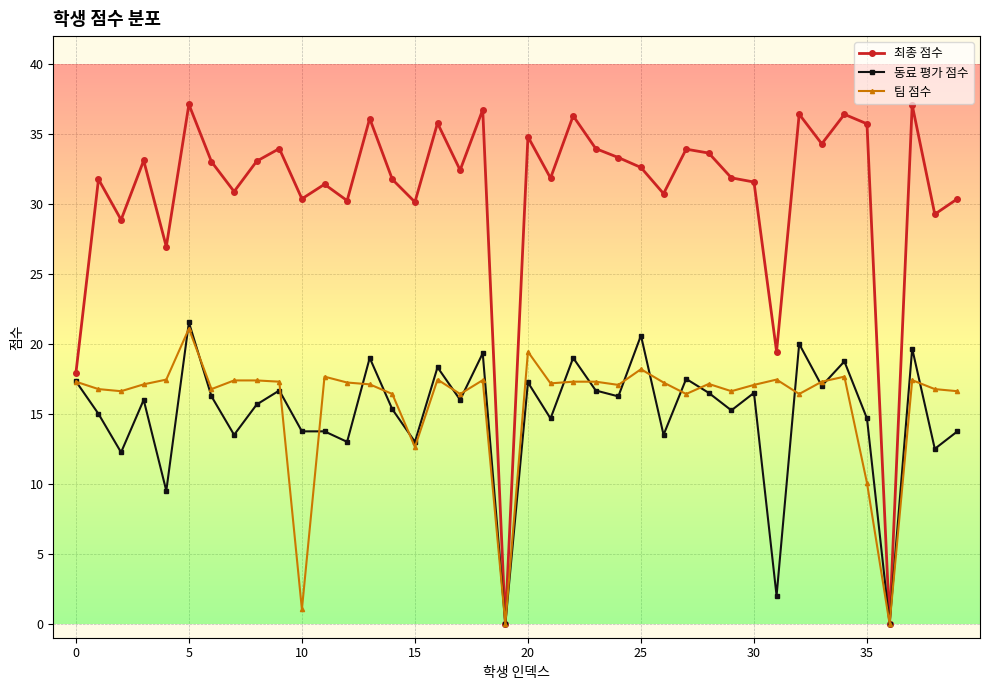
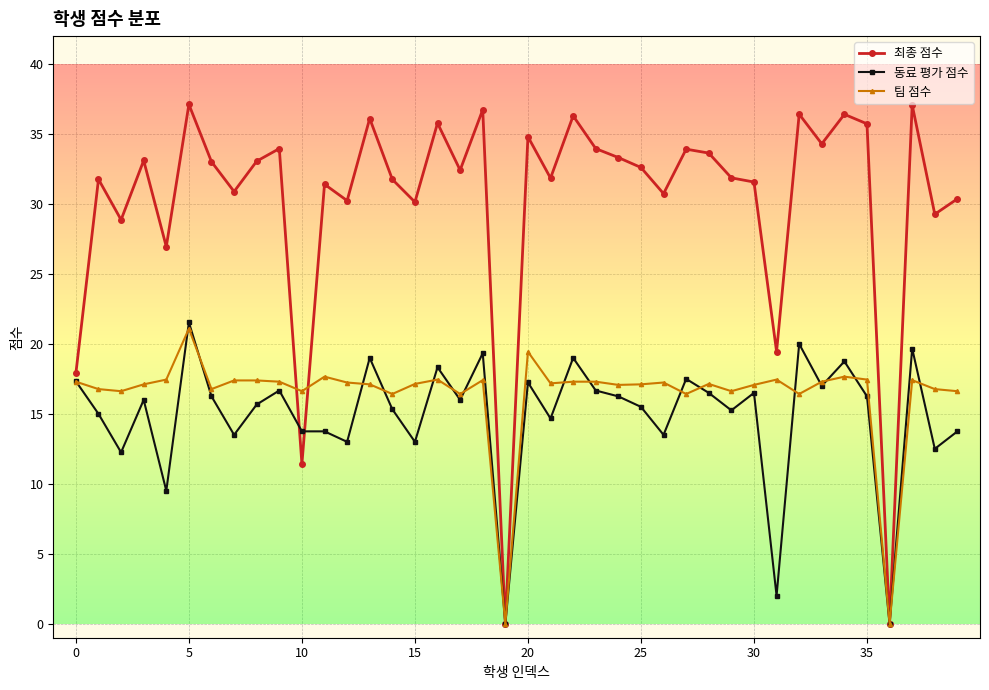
  {
    "최종 점수": {
      "0": 17.9,
      "5": 37.1,
-     "10": 30.4,
+     "10": 11.4,
      "15": 30.1,
      "20": 34.8,
      "25": 32.6,
      "30": 31.6,
      "35": 35.7
    },
    "동료 평가 점수": {
      "5": 21.5,
      "10": 13.8,
      "15": 13.0,
      "20": 17.3,
-     "25": 20.6,
+     "25": 15.5,
      "30": 16.5,
-     "35": 14.7
+     "35": 16.3
    },
    "팀 점수": {
      "5": 21.1,
-     "10": 1.0,
-     "15": 12.6,
+     "10": 16.6,
+     "15": 17.1,
      "20": 19.4,
-     "25": 18.2,
+     "25": 17.1,
      "30": 17.1,
-     "35": 10.1
+     "35": 17.5
    }
  }
